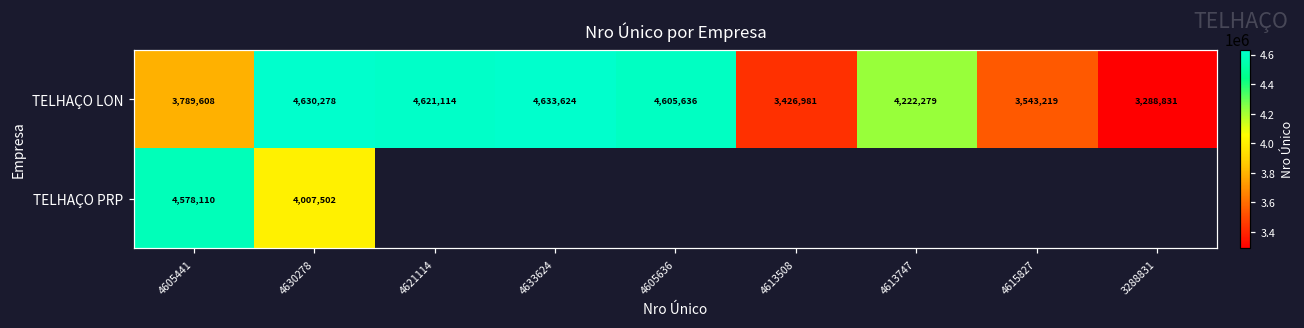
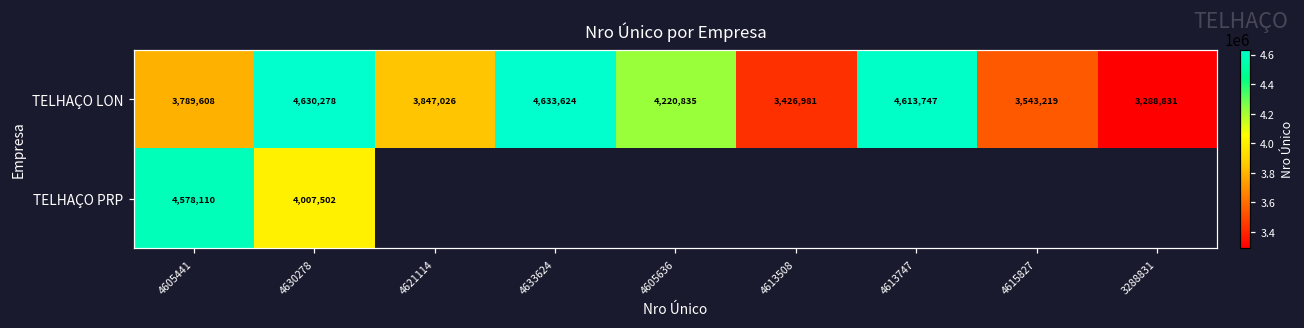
  {
    "TELHAÇO LON": {
      "4605441": "3,789,608",
      "4630278": "4,630,278",
-     "4621114": "4,621,114",
+     "4621114": "3,847,026",
      "4633624": "4,633,624",
-     "4605636": "4,605,636",
+     "4605636": "4,220,835",
      "4613508": "3,426,981",
-     "4613747": "4,222,279",
+     "4613747": "4,613,747",
      "4615827": "3,543,219",
      "3288831": "3,288,831"
    },
    "TELHAÇO PRP": {
      "4605441": "4,578,110",
      "4630278": "4,007,502"
    }
  }
